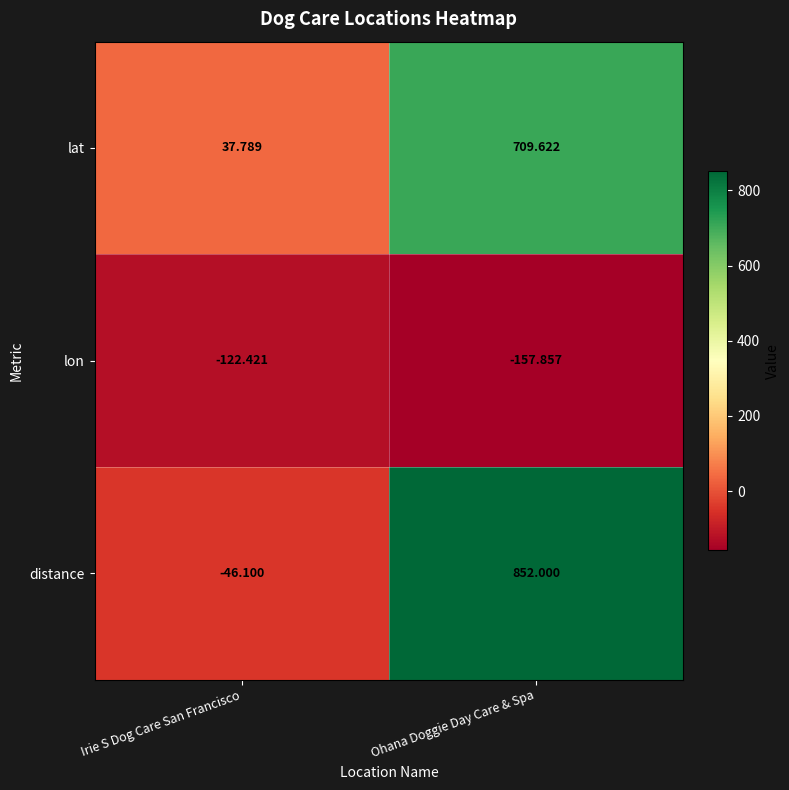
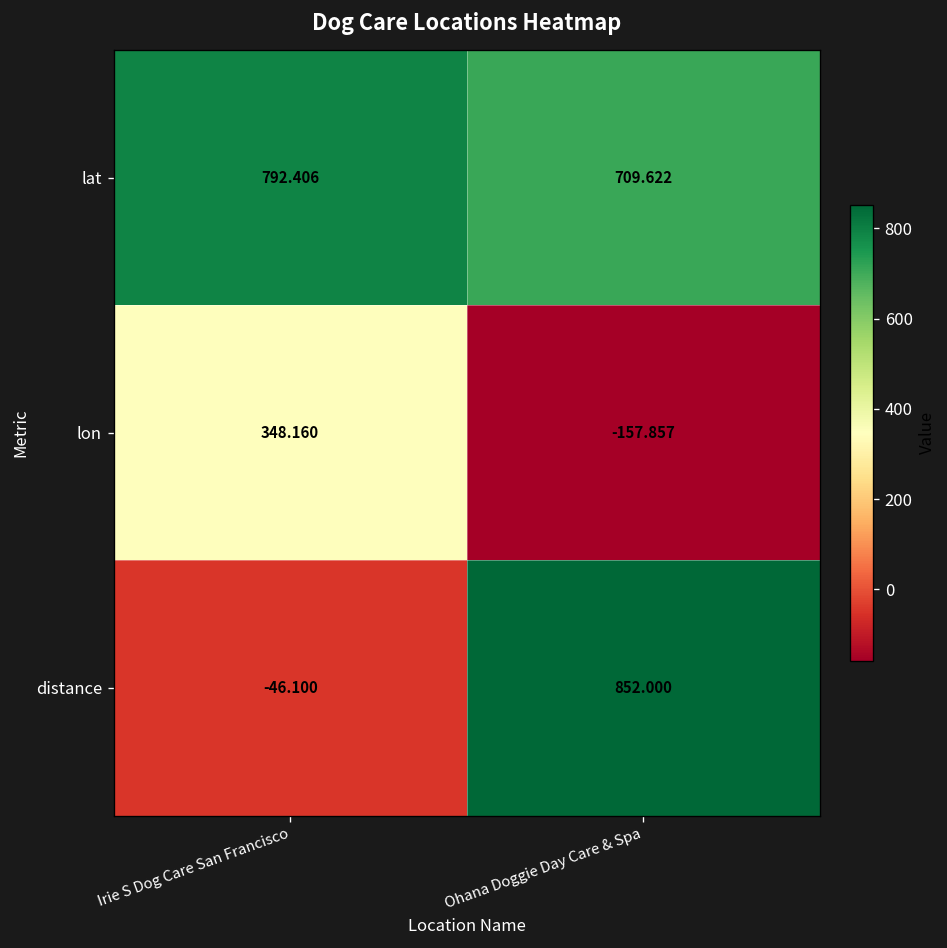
  {
    "lat": {
-     "Irie S Dog Care San Francisco": 37.789,
+     "Irie S Dog Care San Francisco": 792.406,
      "Ohana Doggie Day Care & Spa": 709.622
    },
    "lon": {
-     "Irie S Dog Care San Francisco": -122.421,
+     "Irie S Dog Care San Francisco": 348.160,
      "Ohana Doggie Day Care & Spa": -157.857
    },
    "distance": {
      "Irie S Dog Care San Francisco": -46.100,
      "Ohana Doggie Day Care & Spa": 852.000
    }
  }
